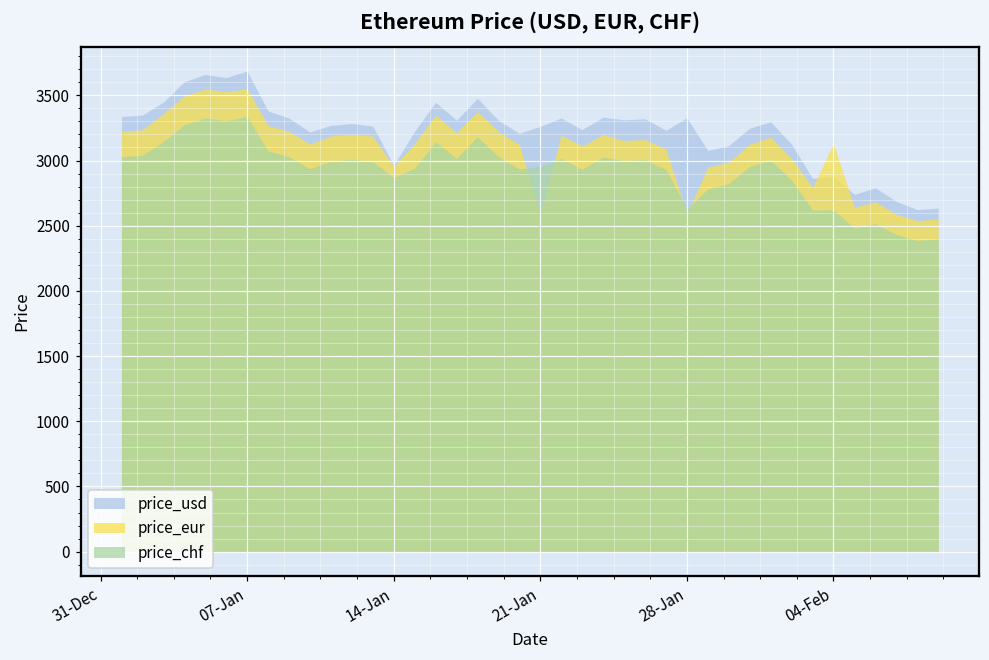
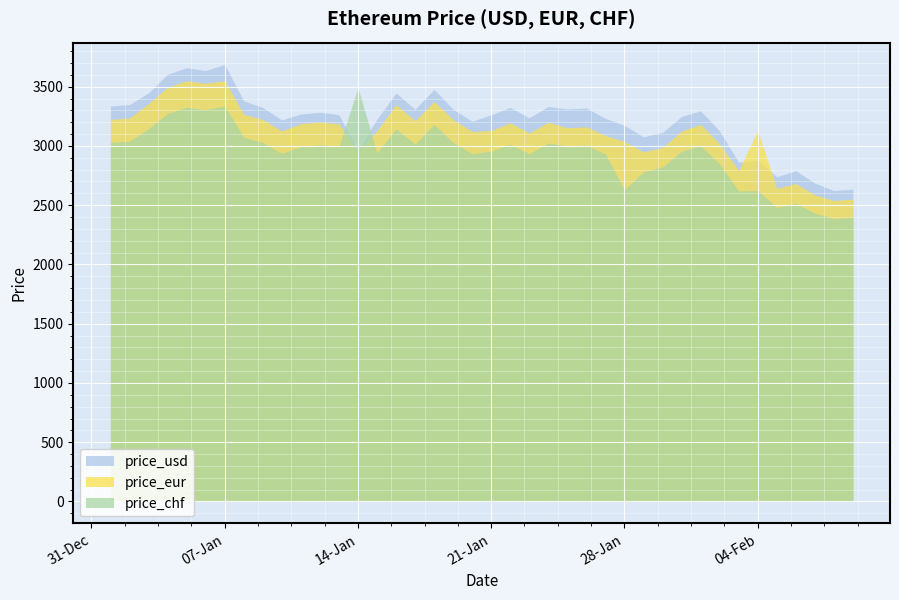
  {
    "price_usd": {
      "07-Jan": 3690,
      "21-Jan": 3260,
-     "28-Jan": 3330,
+     "28-Jan": 3170,
      "04-Feb": 2880
    },
    "price_eur": {
      "07-Jan": 3550,
-     "21-Jan": 2580,
-     "28-Jan": 2590,
+     "21-Jan": 3130,
+     "28-Jan": 3040,
      "04-Feb": 3130
    },
    "price_chf": {
      "07-Jan": 3340,
-     "14-Jan": 2870,
+     "14-Jan": 3490,
      "21-Jan": 2960,
      "28-Jan": 2630,
      "04-Feb": 2620
    }
  }
